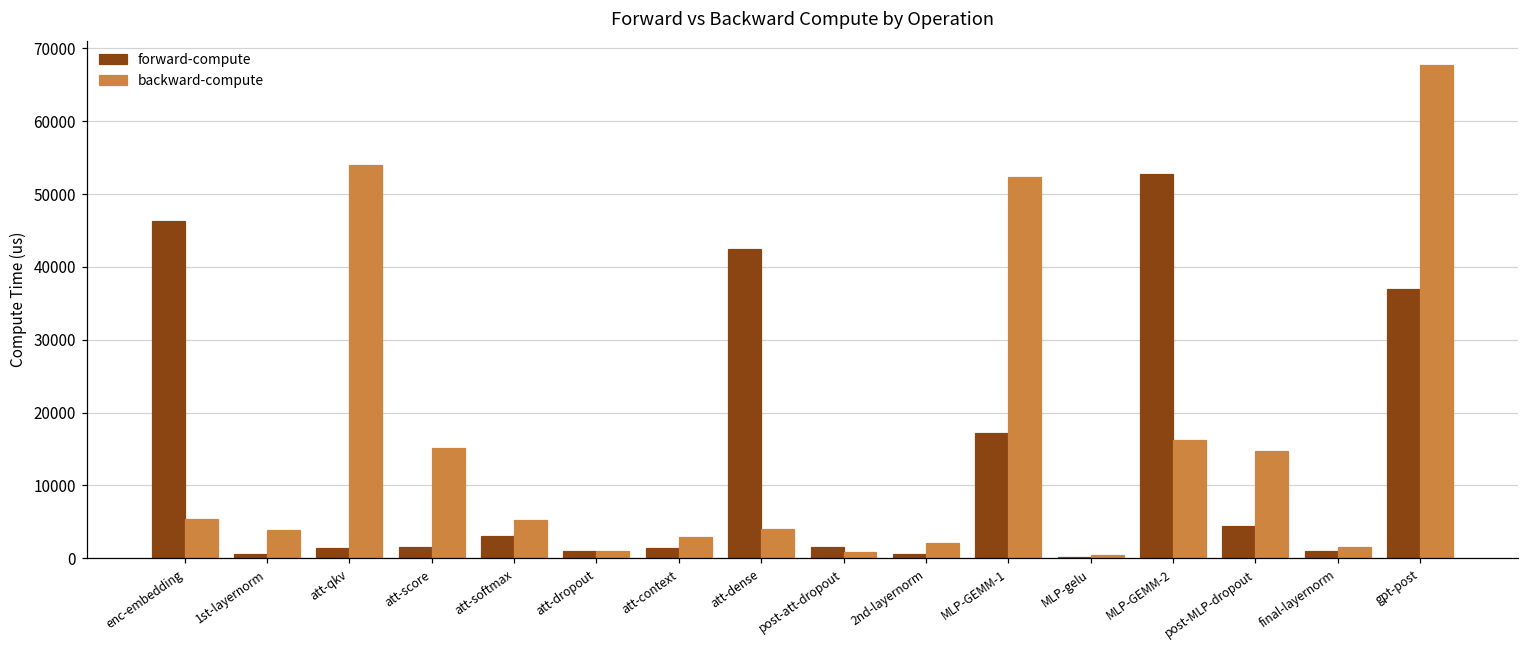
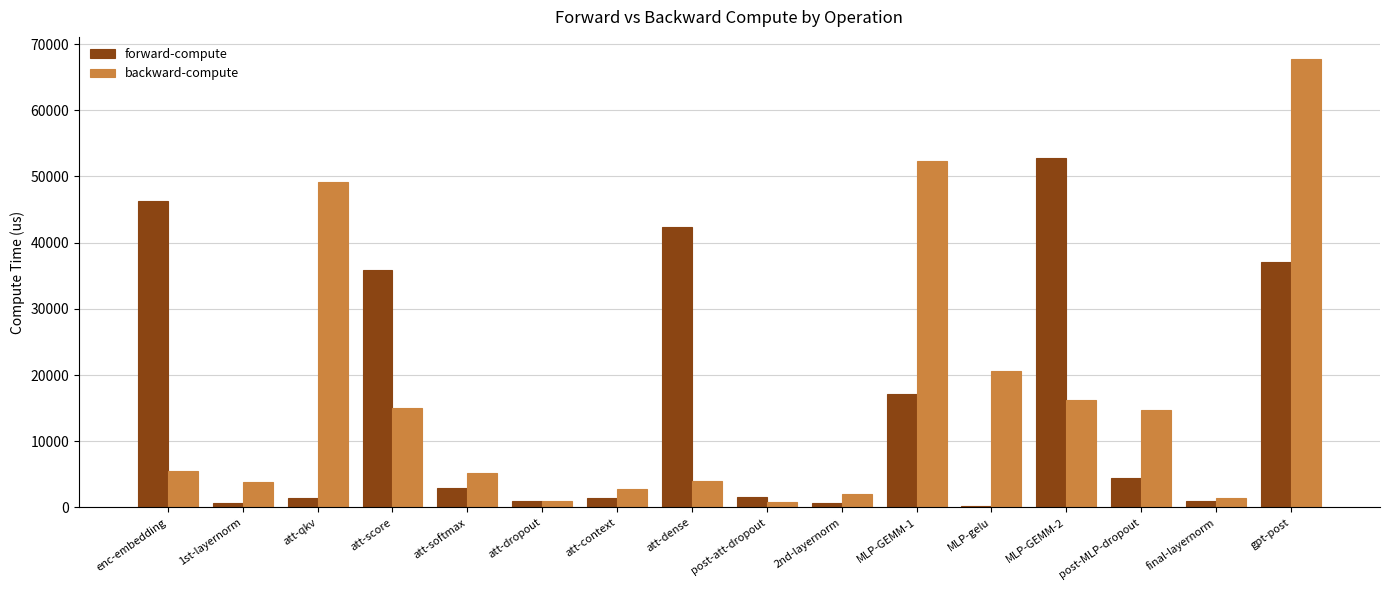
  {
    "forward-compute": {
      "enc-embedding": 46000,
      "1st-layernorm": 1000,
      "att-qkv": 1000,
-     "att-score": 1000,
+     "att-score": 36000,
      "att-softmax": 3000,
      "att-dropout": 1000,
      "att-context": 1000,
      "att-dense": 42000,
      "post-att-dropout": 2000,
      "2nd-layernorm": 1000,
      "MLP-GEMM-1": 17000,
      "MLP-GEMM-2": 53000,
      "post-MLP-dropout": 4000,
      "final-layernorm": 1000,
      "gpt-post": 37000
    },
    "backward-compute": {
      "enc-embedding": 5000,
      "1st-layernorm": 4000,
-     "att-qkv": 54000,
+     "att-qkv": 49000,
      "att-score": 15000,
      "att-softmax": 5000,
      "att-dropout": 1000,
      "att-context": 3000,
      "att-dense": 4000,
      "post-att-dropout": 1000,
      "2nd-layernorm": 2000,
      "MLP-GEMM-1": 52000,
-     "MLP-gelu": 0,
+     "MLP-gelu": 21000,
      "MLP-GEMM-2": 16000,
      "post-MLP-dropout": 15000,
      "final-layernorm": 1000,
      "gpt-post": 68000
    }
  }
